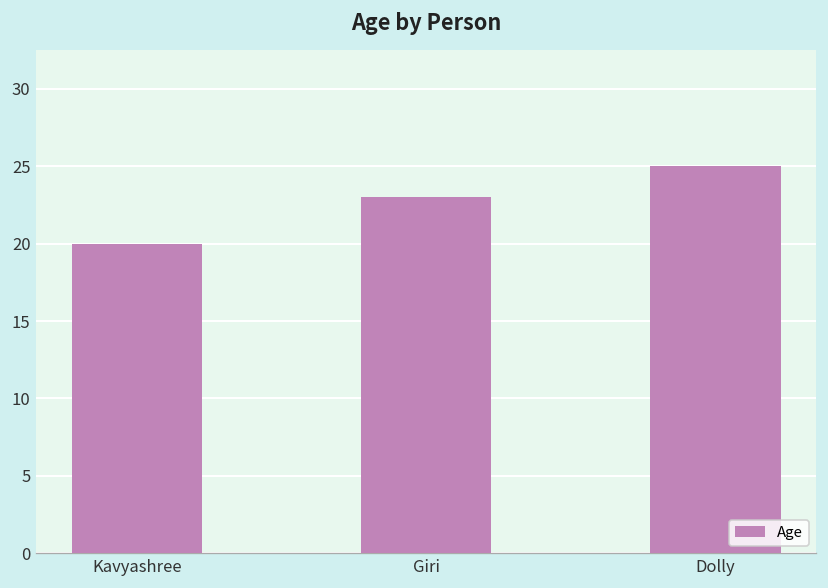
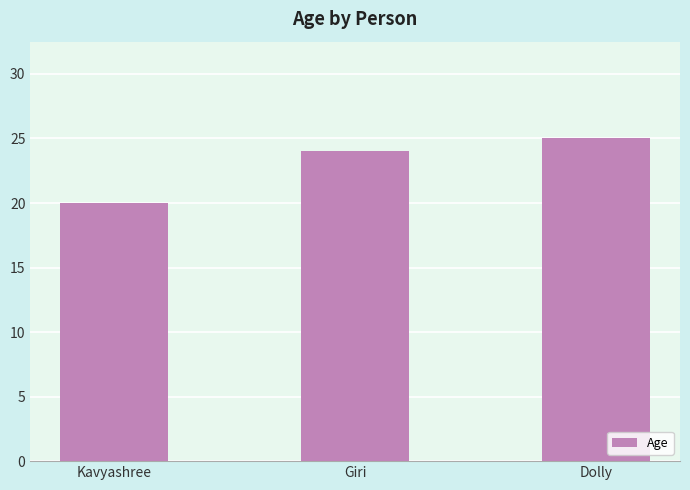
  {
    "Kavyashree": 20,
-   "Giri": 23,
+   "Giri": 24,
    "Dolly": 25
  }
